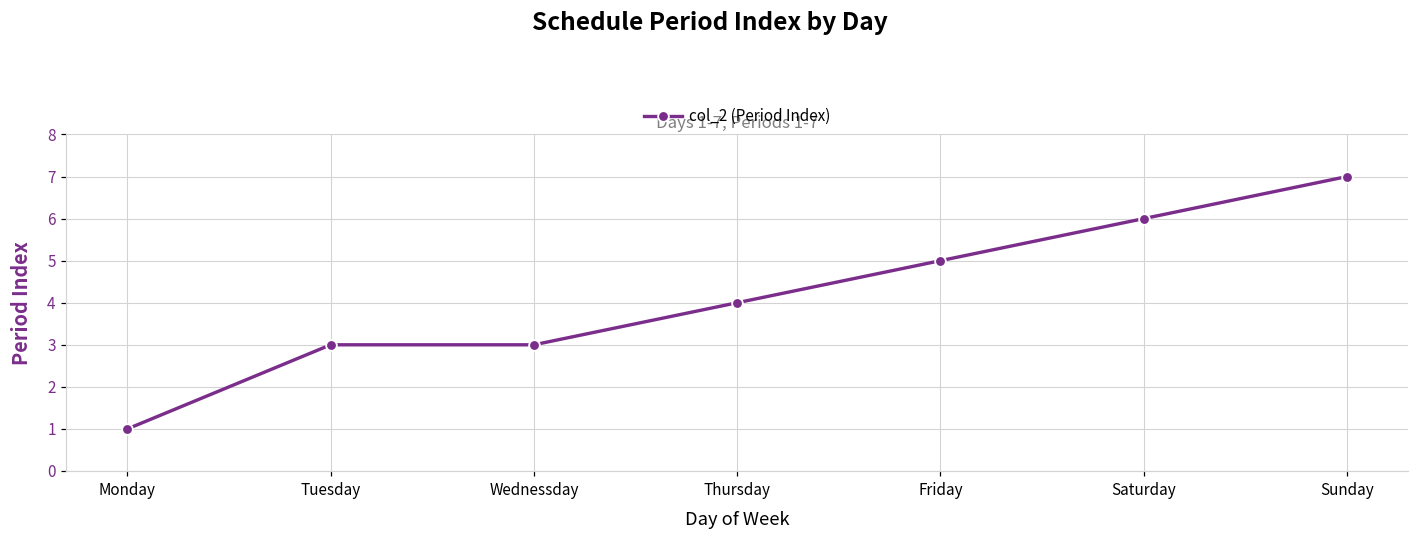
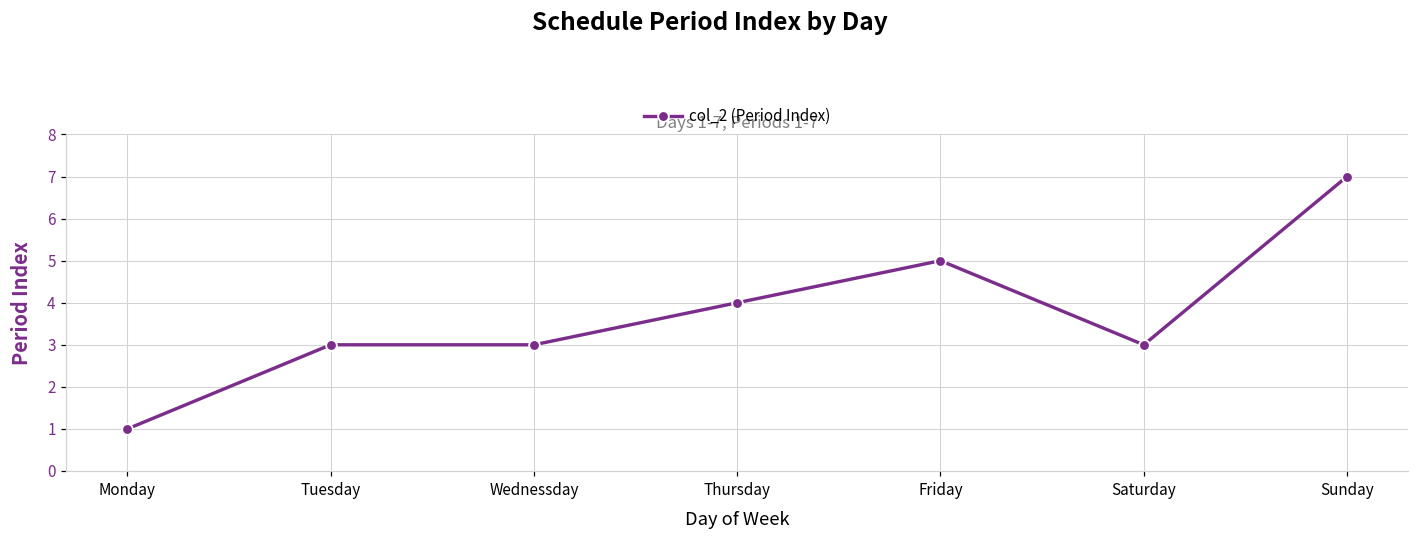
  {
    "Monday": 1,
    "Tuesday": 3,
    "Wednessday": 3,
    "Thursday": 4,
    "Friday": 5,
-   "Saturday": 6,
+   "Saturday": 3,
    "Sunday": 7
  }
